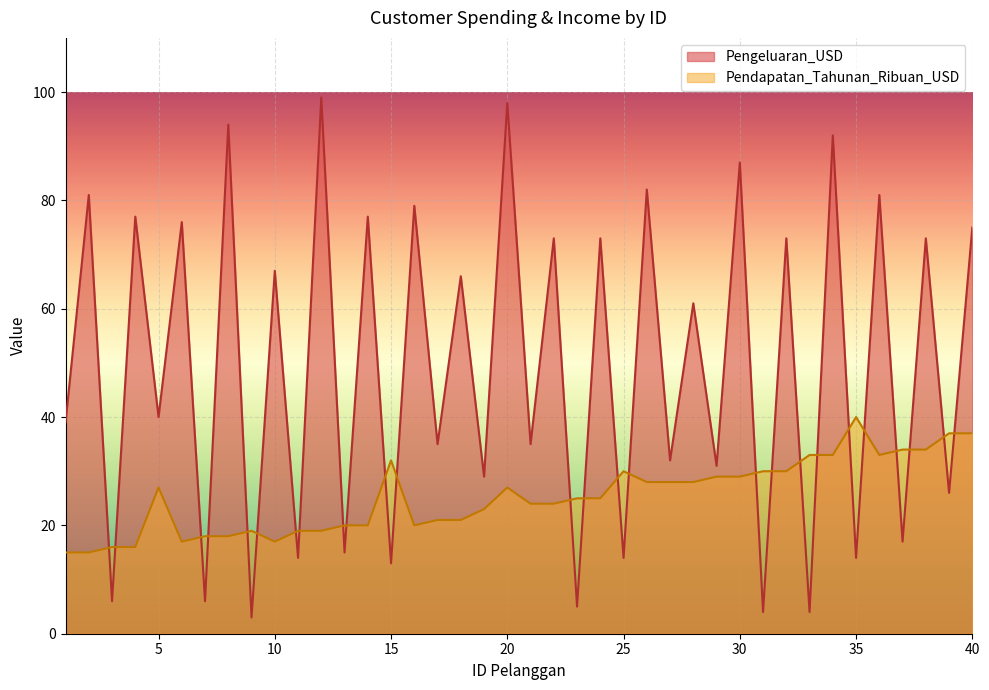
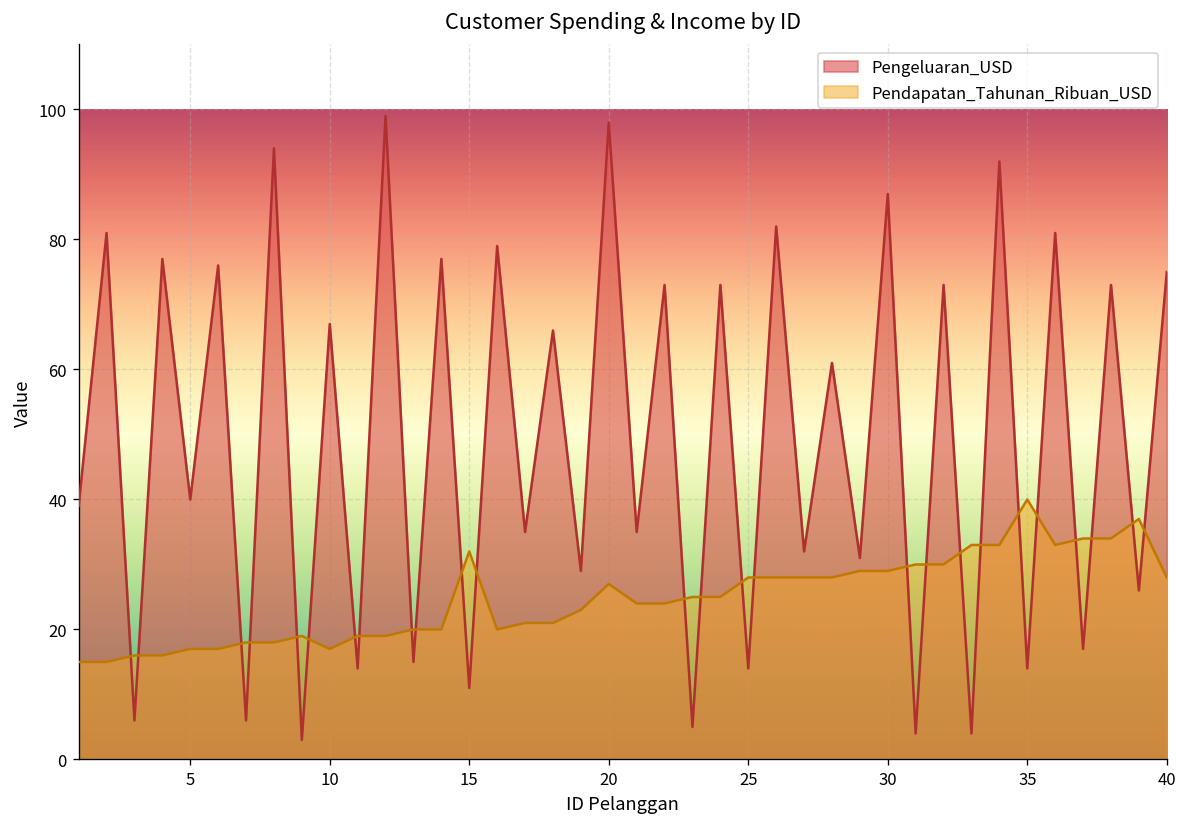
  {
    "Pengeluaran_USD": {
      "5": 40,
      "10": 67,
-     "15": 13,
+     "15": 11,
      "20": 98,
      "25": 14,
      "30": 87,
      "35": 14,
      "40": 75
    },
    "Pendapatan_Tahunan_Ribuan_USD": {
-     "5": 27,
+     "5": 17,
      "10": 17,
      "15": 32,
      "20": 27,
-     "25": 30,
+     "25": 28,
      "30": 29,
      "35": 40,
-     "40": 37
+     "40": 28
    }
  }
